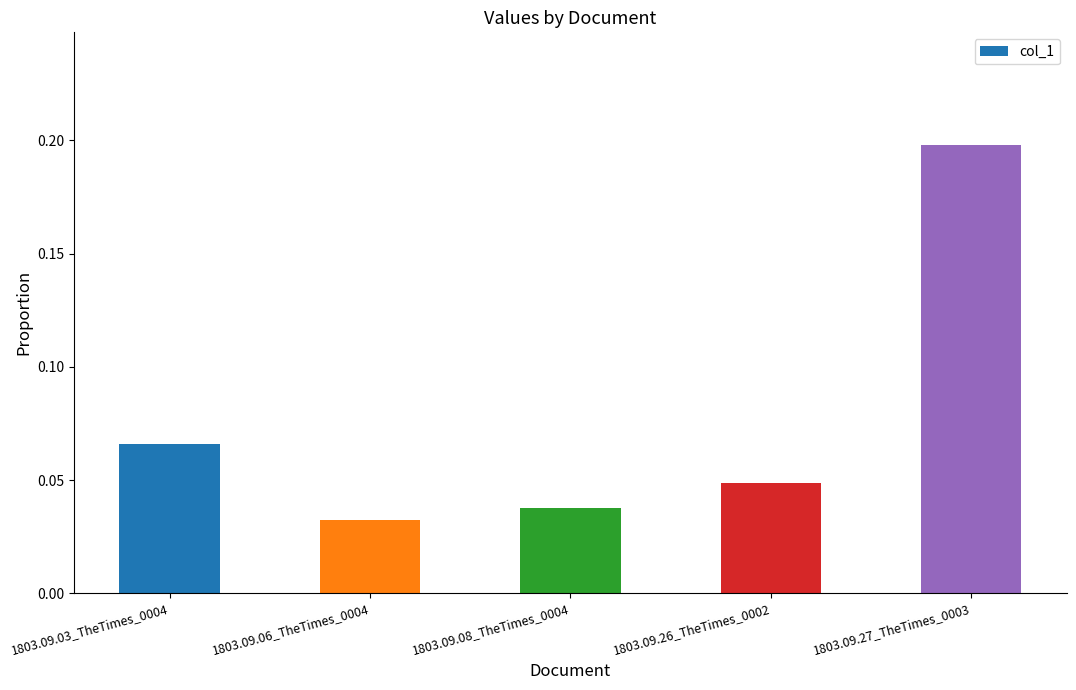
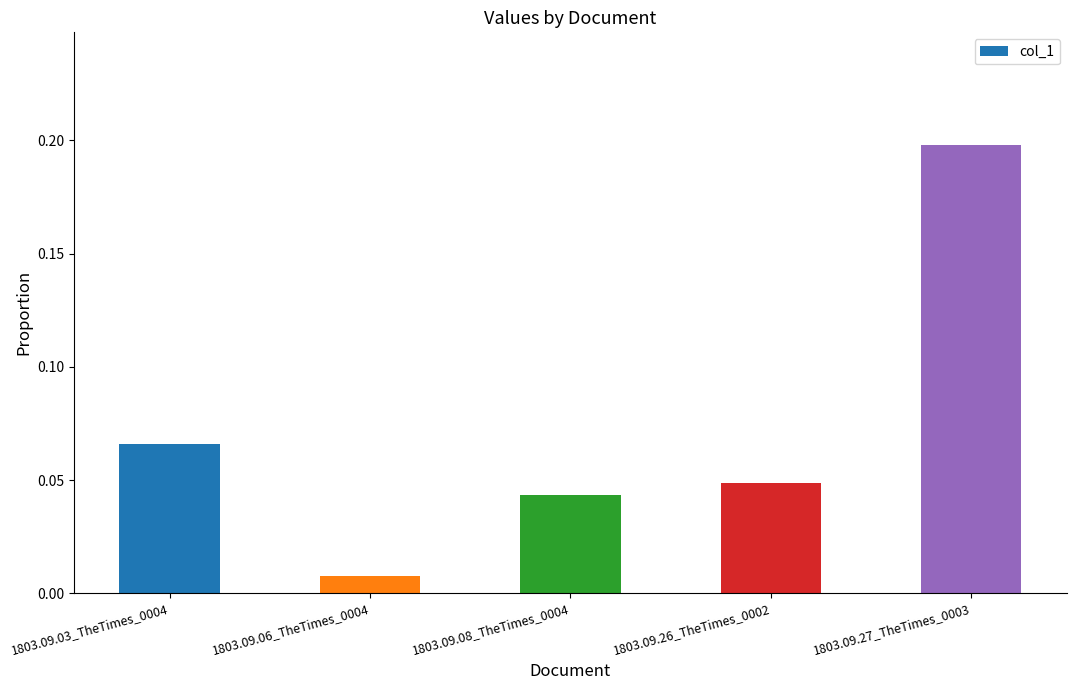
  {
    "1803.09.03_TheTimes_0004": 0.066,
-   "1803.09.06_TheTimes_0004": 0.033,
-   "1803.09.08_TheTimes_0004": 0.038,
+   "1803.09.06_TheTimes_0004": 0.008,
+   "1803.09.08_TheTimes_0004": 0.043,
    "1803.09.26_TheTimes_0002": 0.049,
    "1803.09.27_TheTimes_0003": 0.198
  }
